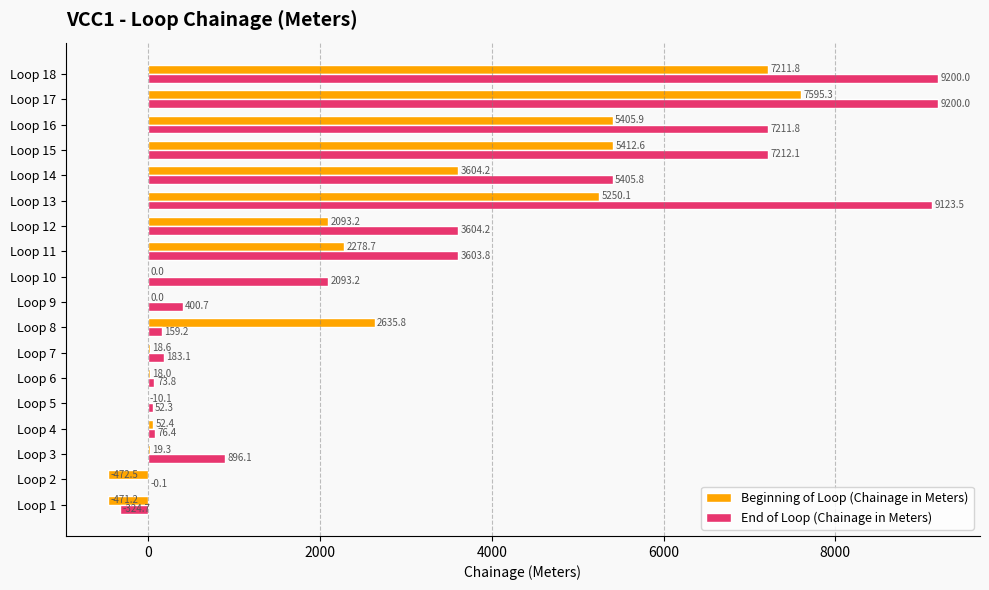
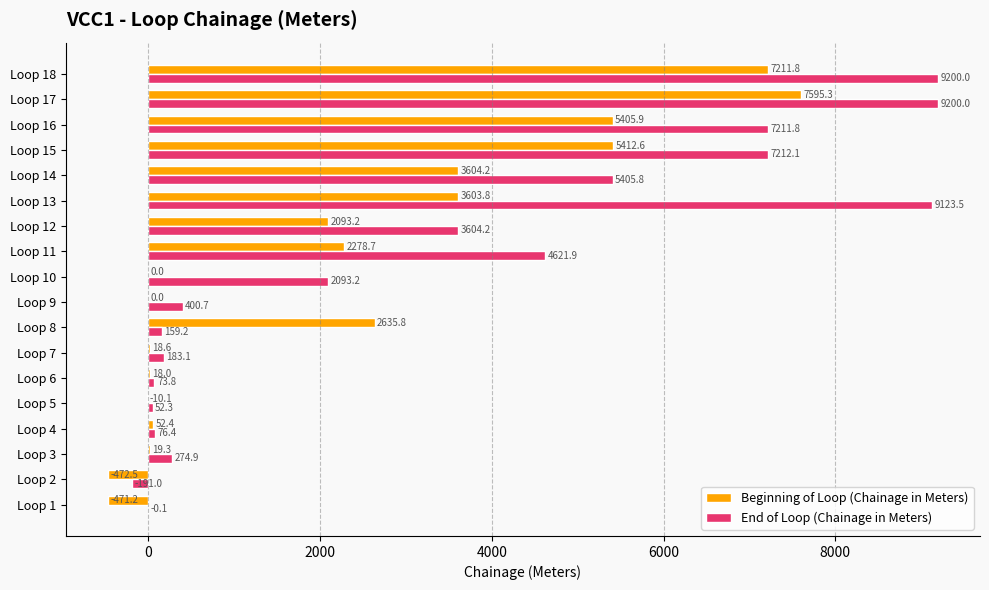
  {
    "Beginning of Loop (Chainage in Meters)": {
      "Loop 18": 7211.8,
      "Loop 17": 7595.3,
      "Loop 16": 5405.9,
      "Loop 15": 5412.6,
      "Loop 14": 3604.2,
-     "Loop 13": 5250.1,
+     "Loop 13": 3603.8,
      "Loop 12": 2093.2,
      "Loop 11": 2278.7,
      "Loop 10": 0.0,
      "Loop 9": 0.0,
      "Loop 8": 2635.8,
      "Loop 7": 18.6,
      "Loop 6": 18.0,
      "Loop 5": -10.1,
      "Loop 4": 52.4,
      "Loop 3": 19.3,
      "Loop 2": -472.5,
      "Loop 1": -471.2
    },
    "End of Loop (Chainage in Meters)": {
      "Loop 18": 9200.0,
      "Loop 17": 9200.0,
      "Loop 16": 7211.8,
      "Loop 15": 7212.1,
      "Loop 14": 5405.8,
      "Loop 13": 9123.5,
      "Loop 12": 3604.2,
-     "Loop 11": 3603.8,
+     "Loop 11": 4621.9,
      "Loop 10": 2093.2,
      "Loop 9": 400.7,
      "Loop 8": 159.2,
      "Loop 7": 183.1,
      "Loop 6": 73.8,
      "Loop 5": 52.3,
      "Loop 4": 76.4,
-     "Loop 3": 896.1,
-     "Loop 2": -0.1,
-     "Loop 1": -324.7
+     "Loop 3": 274.9,
+     "Loop 2": -191.0,
+     "Loop 1": -0.1
    }
  }
